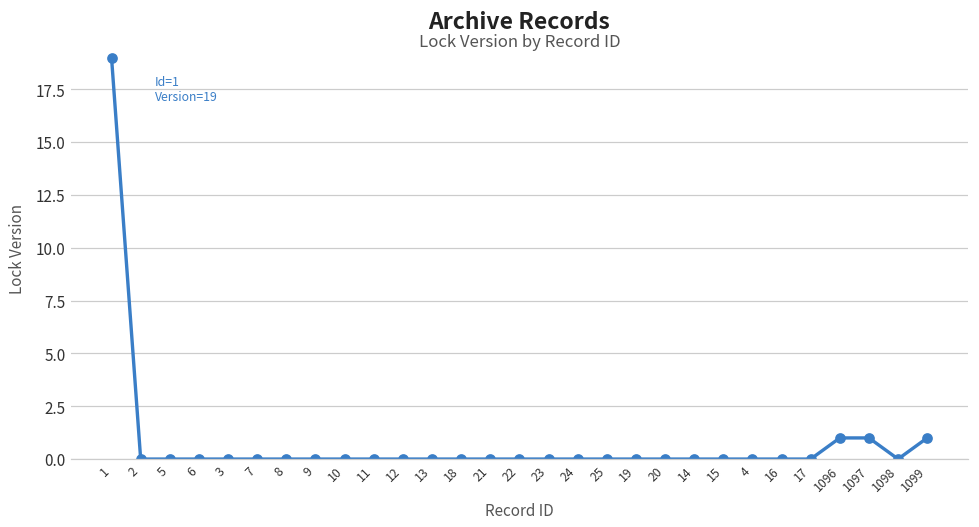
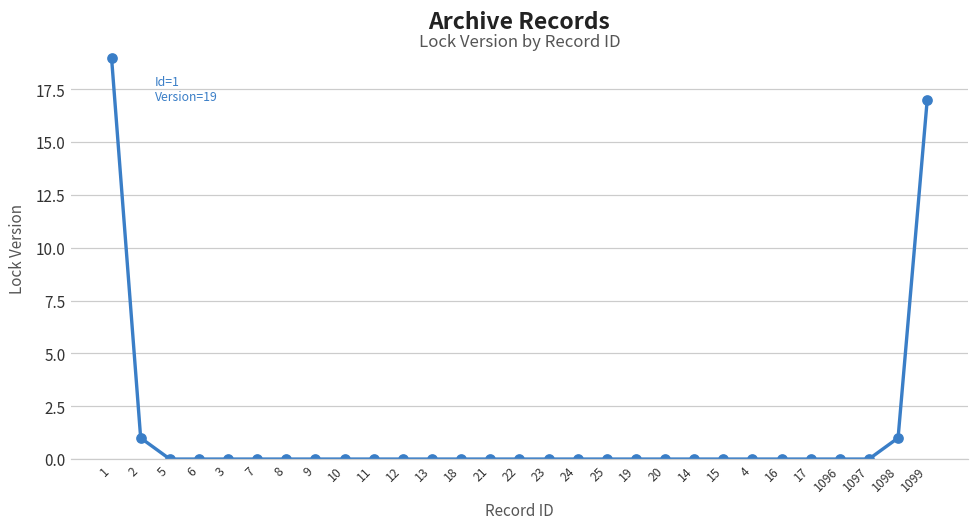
  {
    "1": 19,
-   "2": 0,
+   "2": 1,
    "5": 0,
    "6": 0,
    "3": 0,
    "7": 0,
    "8": 0,
    "9": 0,
    "10": 0,
    "11": 0,
    "12": 0,
    "13": 0,
    "18": 0,
    "21": 0,
    "22": 0,
    "23": 0,
    "24": 0,
    "25": 0,
    "19": 0,
    "20": 0,
    "14": 0,
    "15": 0,
    "4": 0,
    "16": 0,
    "17": 0,
-   "1096": 1,
-   "1097": 1,
-   "1098": 0,
-   "1099": 1
+   "1096": 0,
+   "1097": 0,
+   "1098": 1,
+   "1099": 17
  }
